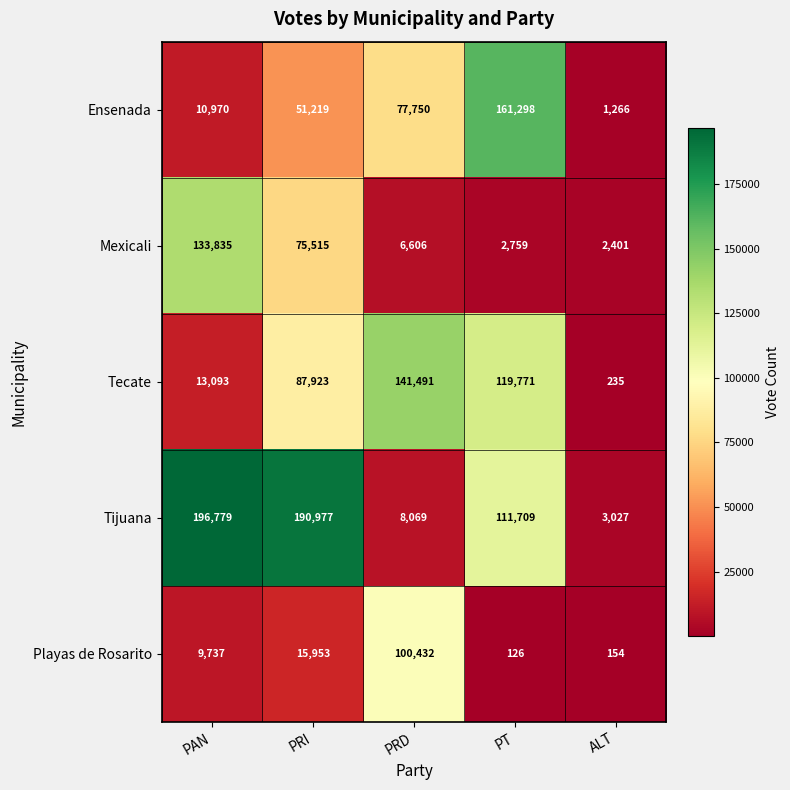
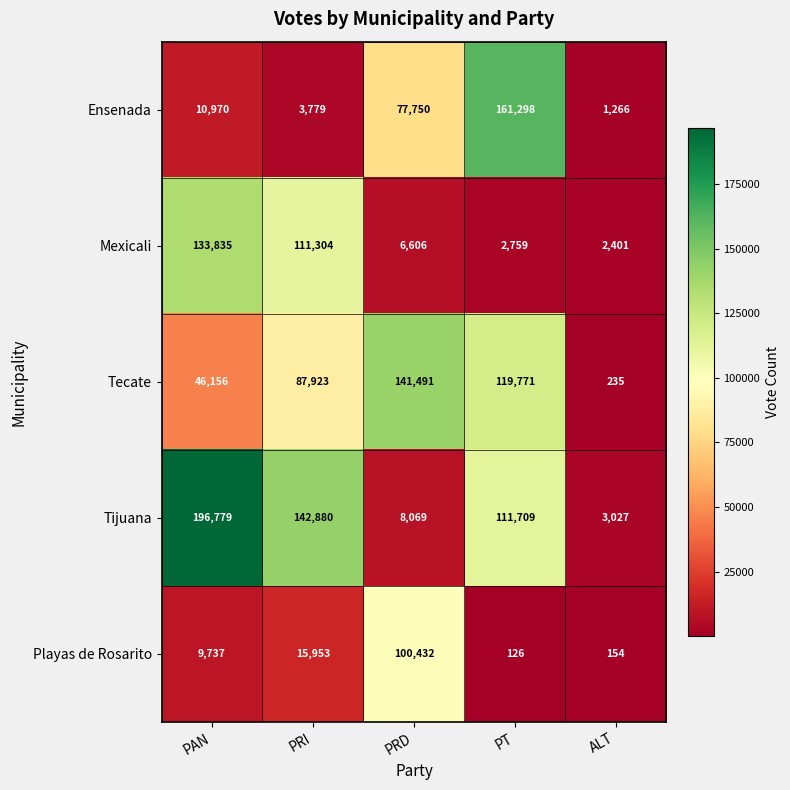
  {
    "Ensenada": {
      "PAN": "10,970",
-     "PRI": "51,219",
+     "PRI": "3,779",
      "PRD": "77,750",
      "PT": "161,298",
      "ALT": "1,266"
    },
    "Mexicali": {
      "PAN": "133,835",
-     "PRI": "75,515",
+     "PRI": "111,304",
      "PRD": "6,606",
      "PT": "2,759",
      "ALT": "2,401"
    },
    "Tecate": {
-     "PAN": "13,093",
+     "PAN": "46,156",
      "PRI": "87,923",
      "PRD": "141,491",
      "PT": "119,771",
      "ALT": "235"
    },
    "Tijuana": {
      "PAN": "196,779",
-     "PRI": "190,977",
+     "PRI": "142,880",
      "PRD": "8,069",
      "PT": "111,709",
      "ALT": "3,027"
    },
    "Playas de Rosarito": {
      "PAN": "9,737",
      "PRI": "15,953",
      "PRD": "100,432",
      "PT": "126",
      "ALT": "154"
    }
  }
